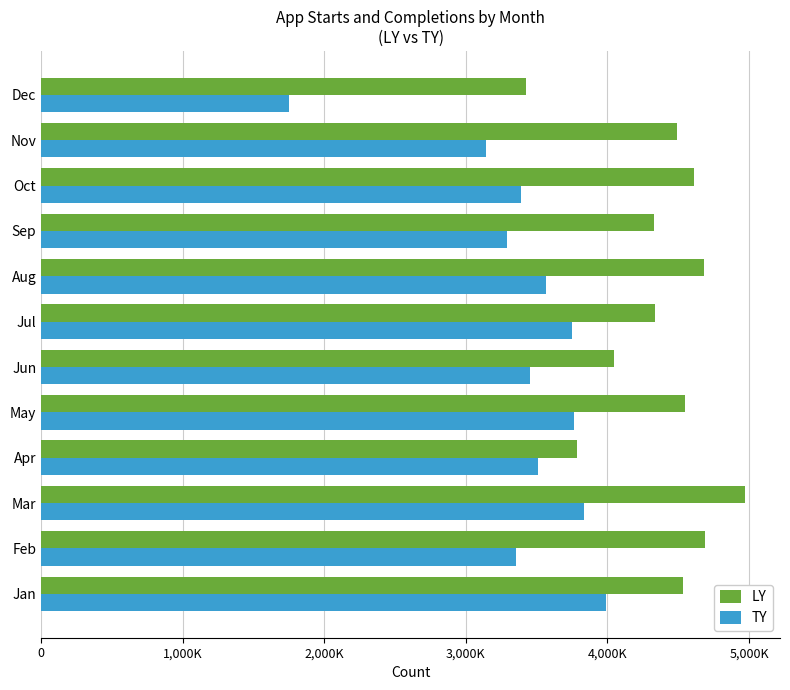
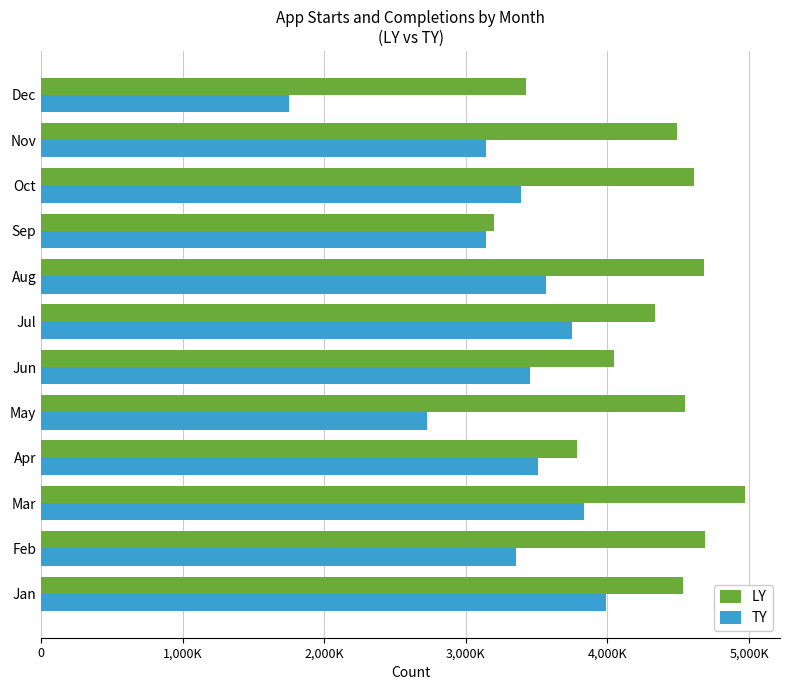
  {
    "LY": {
      "Dec": "3,420,000",
      "Nov": "4,490,000",
      "Oct": "4,610,000",
-     "Sep": "4,330,000",
+     "Sep": "3,200,000",
      "Aug": "4,680,000",
      "Jul": "4,340,000",
      "Jun": "4,050,000",
      "May": "4,550,000",
      "Apr": "3,780,000",
      "Mar": "4,970,000",
      "Feb": "4,690,000",
      "Jan": "4,530,000"
    },
    "TY": {
      "Dec": "1,750,000",
      "Nov": "3,140,000",
      "Oct": "3,390,000",
-     "Sep": "3,290,000",
+     "Sep": "3,140,000",
      "Aug": "3,570,000",
      "Jul": "3,750,000",
      "Jun": "3,450,000",
-     "May": "3,760,000",
+     "May": "2,720,000",
      "Apr": "3,510,000",
      "Mar": "3,840,000",
      "Feb": "3,350,000",
      "Jan": "3,990,000"
    }
  }
